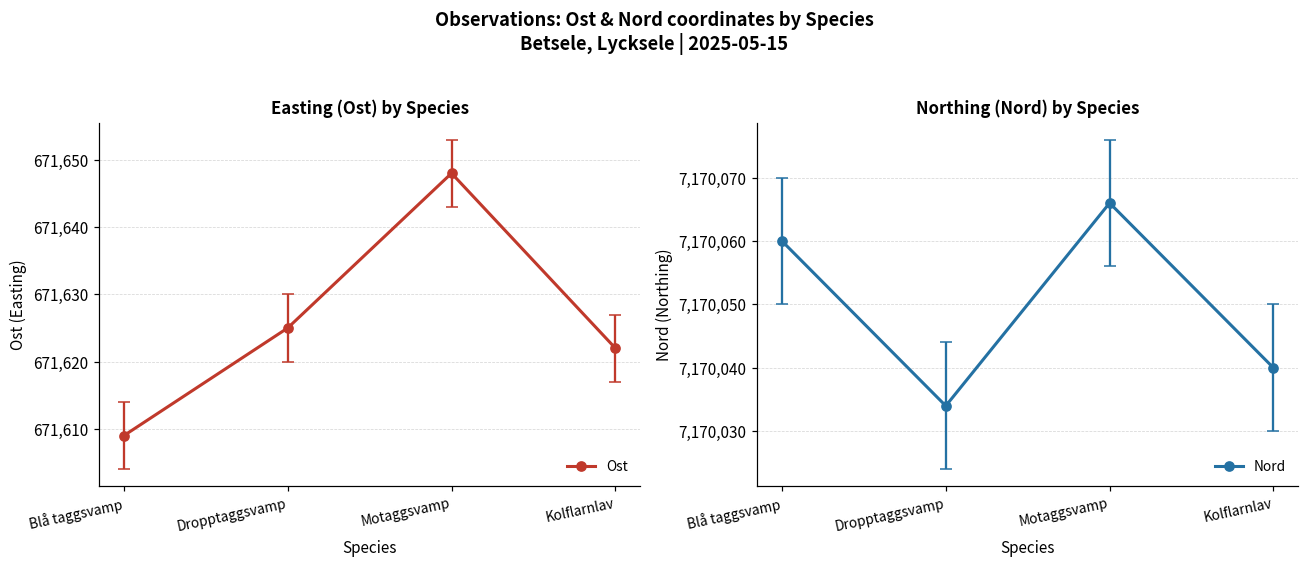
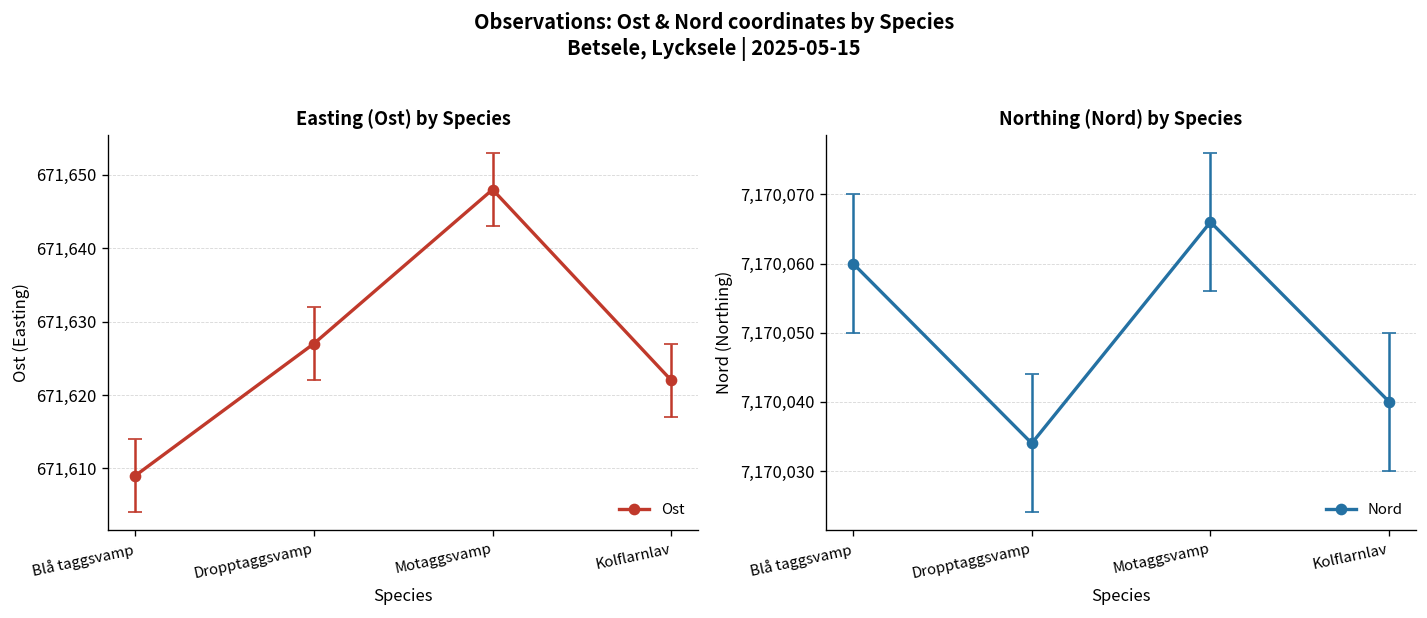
  {
    "Easting (Ost) by Species": {
      "Ost": {
        "Blå taggsvamp": "671,609",
-       "Dropptaggsvamp": "671,625",
+       "Dropptaggsvamp": "671,627",
        "Motaggsvamp": "671,648",
        "Kolflarnlav": "671,622"
      }
    }
  }
